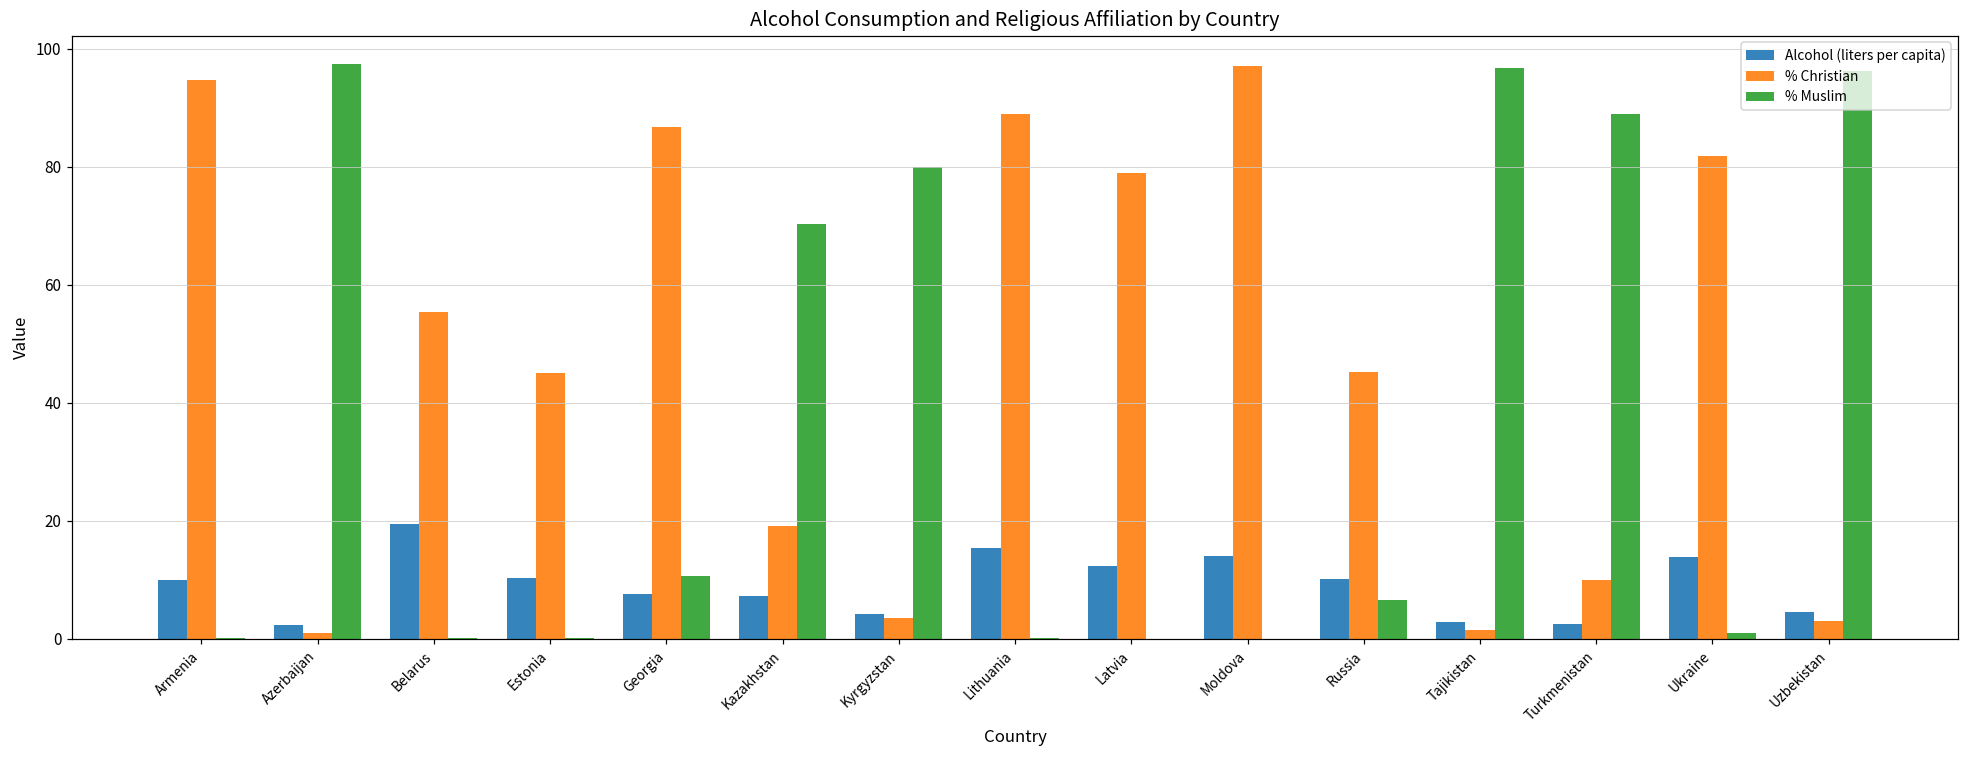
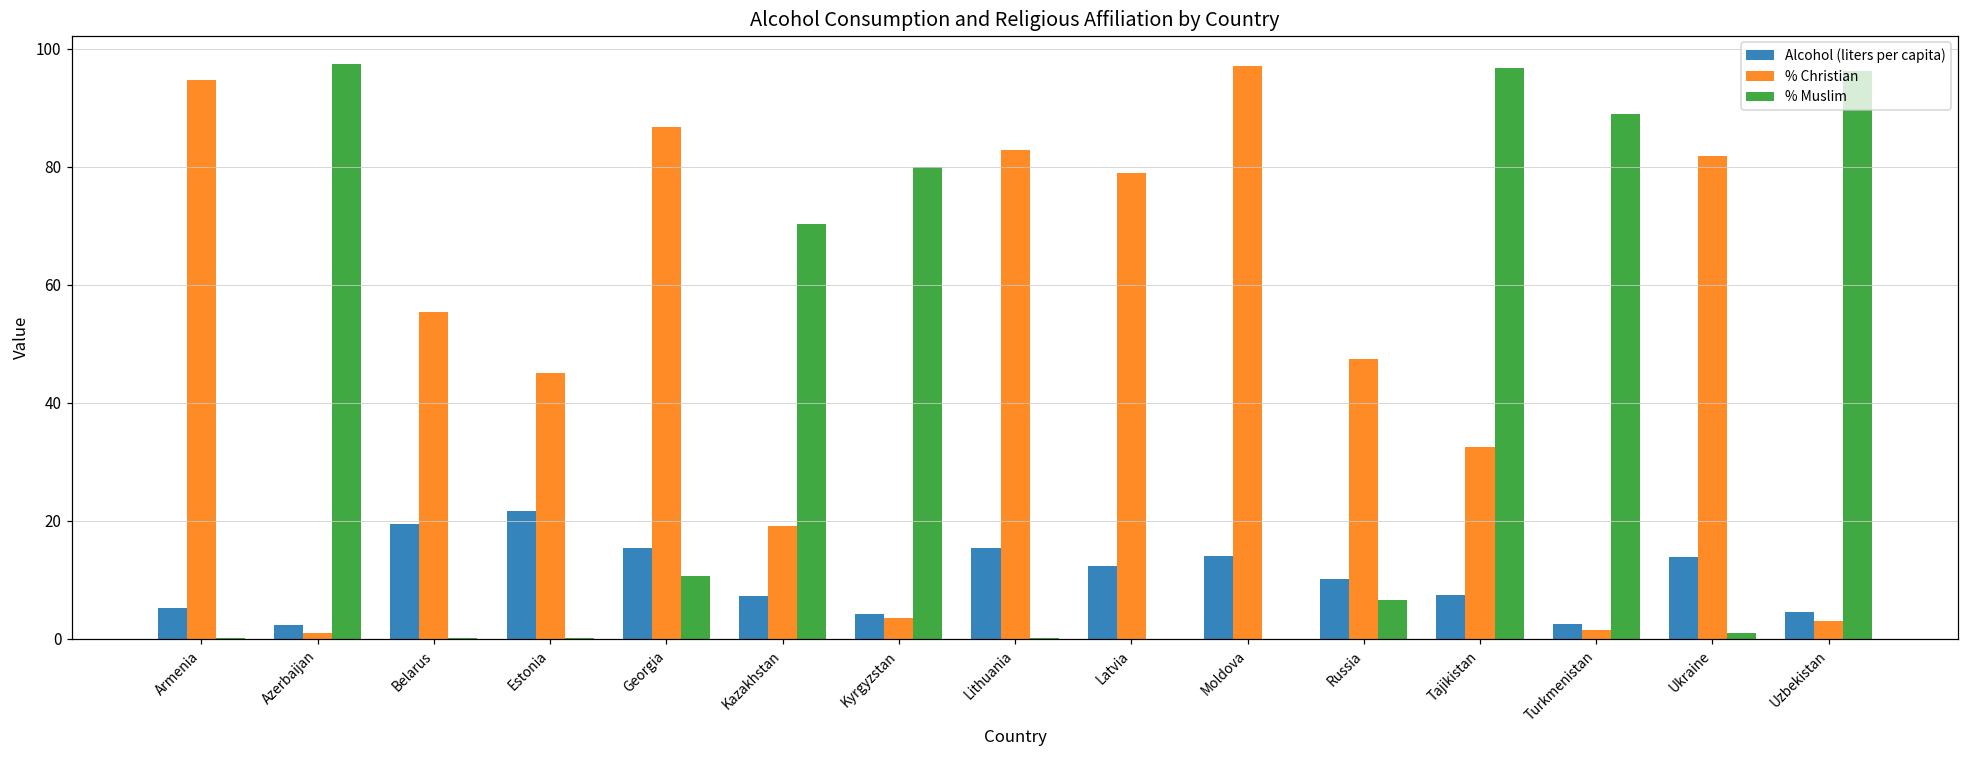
  {
    "Alcohol (liters per capita)": {
-     "Armenia": 10,
+     "Armenia": 5,
      "Azerbaijan": 2,
      "Belarus": 20,
-     "Estonia": 10,
-     "Georgia": 8,
+     "Estonia": 22,
+     "Georgia": 16,
      "Kazakhstan": 7,
      "Kyrgyzstan": 4,
      "Lithuania": 16,
      "Latvia": 12,
      "Moldova": 14,
      "Russia": 10,
-     "Tajikistan": 3,
+     "Tajikistan": 8,
      "Turkmenistan": 3,
      "Ukraine": 14,
      "Uzbekistan": 5
    },
    "% Christian": {
      "Armenia": 95,
      "Azerbaijan": 1,
      "Belarus": 55,
      "Estonia": 45,
      "Georgia": 87,
      "Kazakhstan": 19,
      "Kyrgyzstan": 4,
-     "Lithuania": 89,
+     "Lithuania": 83,
      "Latvia": 79,
      "Moldova": 97,
-     "Russia": 45,
-     "Tajikistan": 2,
-     "Turkmenistan": 10,
+     "Russia": 47,
+     "Tajikistan": 33,
+     "Turkmenistan": 2,
      "Ukraine": 82,
      "Uzbekistan": 3
    },
    "% Muslim": {
      "Azerbaijan": 97,
      "Georgia": 11,
      "Kazakhstan": 70,
      "Kyrgyzstan": 80,
      "Moldova": 0,
      "Russia": 7,
      "Tajikistan": 97,
      "Turkmenistan": 89,
      "Ukraine": 1
    }
  }
